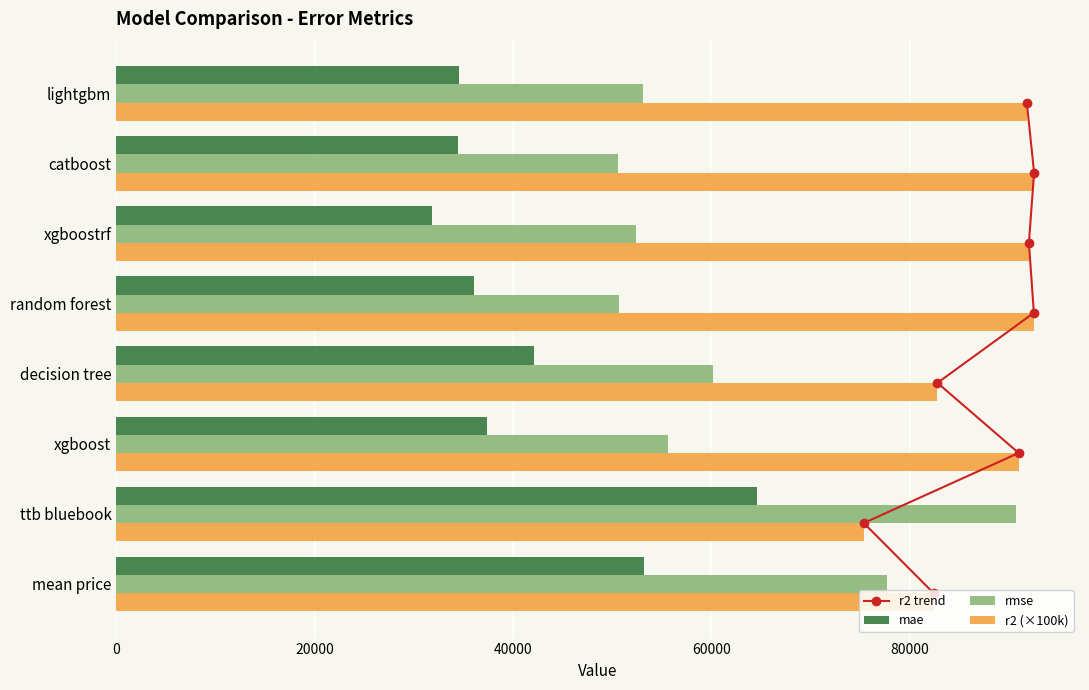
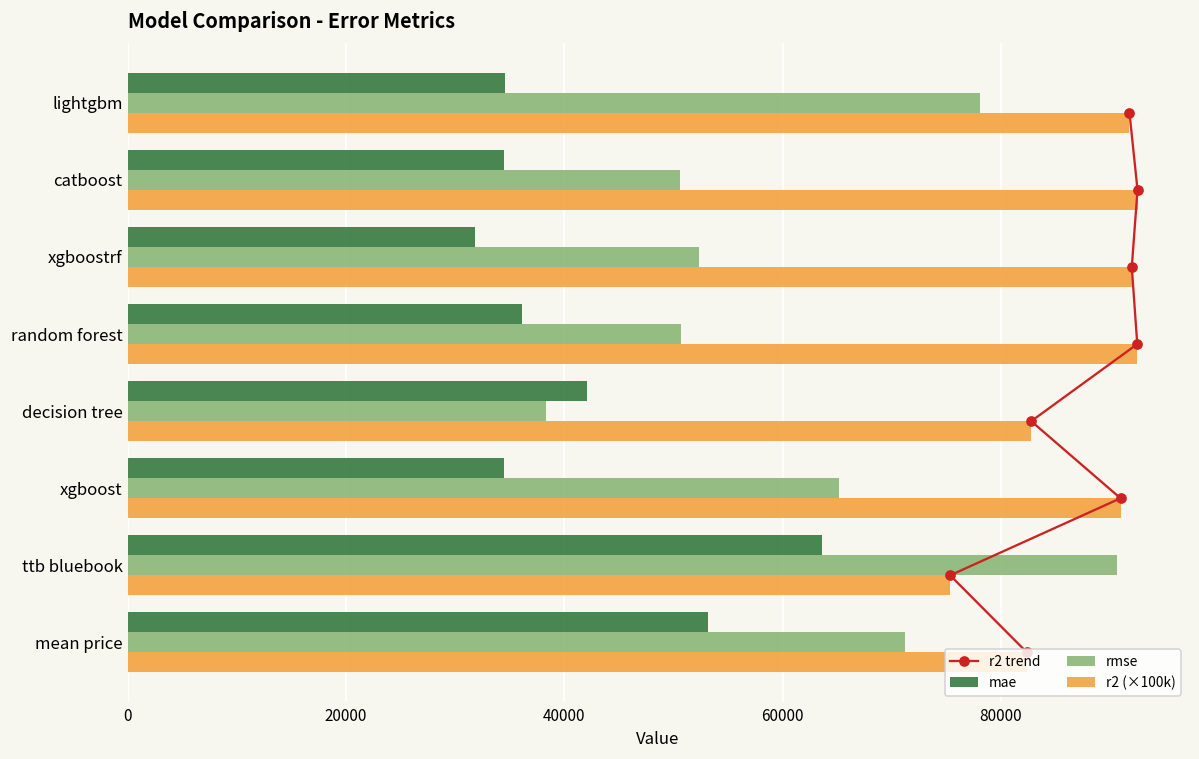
  {
    "mae": {
      "lightgbm": 35000,
      "catboost": 34000,
      "xgboostrf": 32000,
      "random forest": 36000,
      "decision tree": 42000,
-     "xgboost": 37000,
-     "ttb bluebook": 65000,
+     "xgboost": 34000,
+     "ttb bluebook": 64000,
      "mean price": 53000
    },
    "rmse": {
-     "lightgbm": 53000,
+     "lightgbm": 78000,
      "catboost": 51000,
      "xgboostrf": 52000,
      "random forest": 51000,
-     "decision tree": 60000,
-     "xgboost": 56000,
+     "decision tree": 38000,
+     "xgboost": 65000,
      "ttb bluebook": 91000,
-     "mean price": 78000
+     "mean price": 71000
    },
    "r2 (×100k)": {
      "lightgbm": 92000,
      "catboost": 93000,
      "xgboostrf": 92000,
      "random forest": 93000,
      "decision tree": 83000,
      "xgboost": 91000,
      "ttb bluebook": 75000
    }
  }
